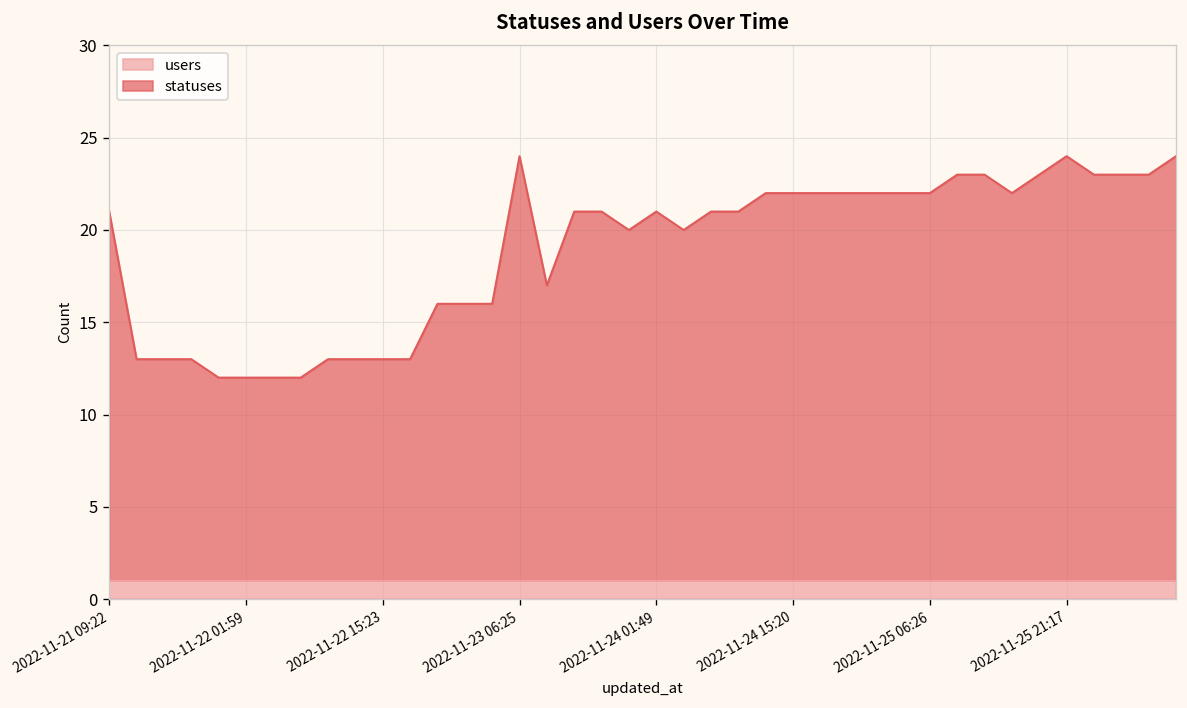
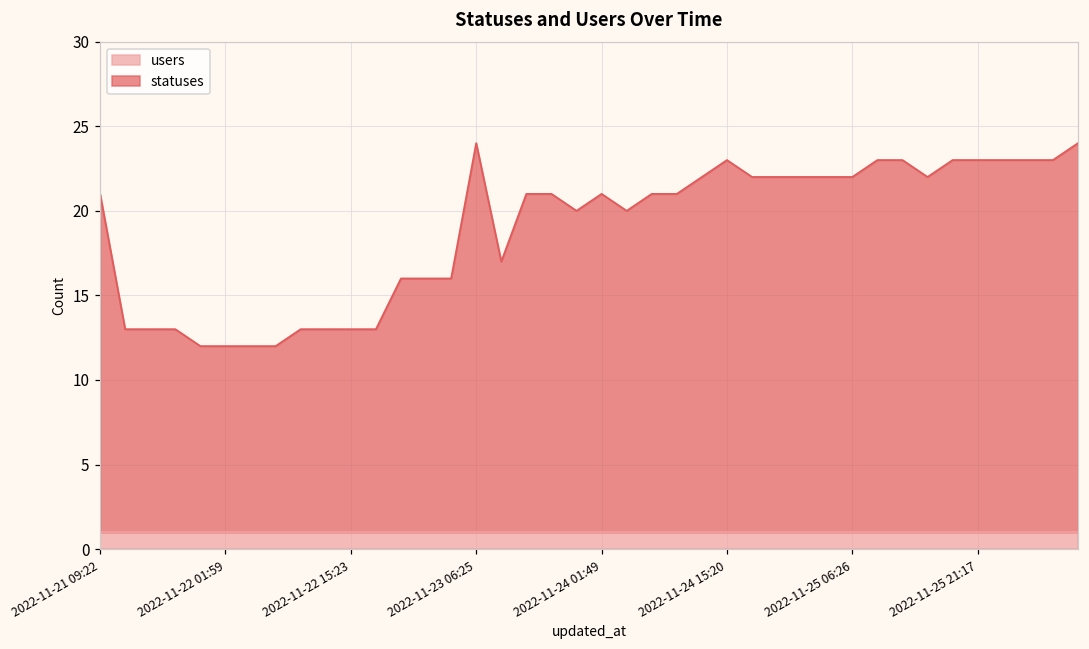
  {
    "users": {
      "2022-11-21 09:22": 1.0,
      "2022-11-22 01:59": 1.0,
      "2022-11-22 15:23": 1.0,
      "2022-11-23 06:25": 1.0,
      "2022-11-24 01:49": 1.0,
      "2022-11-24 15:20": 1.0,
      "2022-11-25 06:26": 1.0,
      "2022-11-25 21:17": 1.0
    },
    "statuses": {
      "2022-11-21 09:22": 21.0,
      "2022-11-22 01:59": 12.0,
      "2022-11-22 15:23": 13.0,
      "2022-11-23 06:25": 24.0,
      "2022-11-24 01:49": 21.0,
-     "2022-11-24 15:20": 22.0,
+     "2022-11-24 15:20": 23.0,
      "2022-11-25 06:26": 22.0,
-     "2022-11-25 21:17": 24.0
+     "2022-11-25 21:17": 23.0
    }
  }
